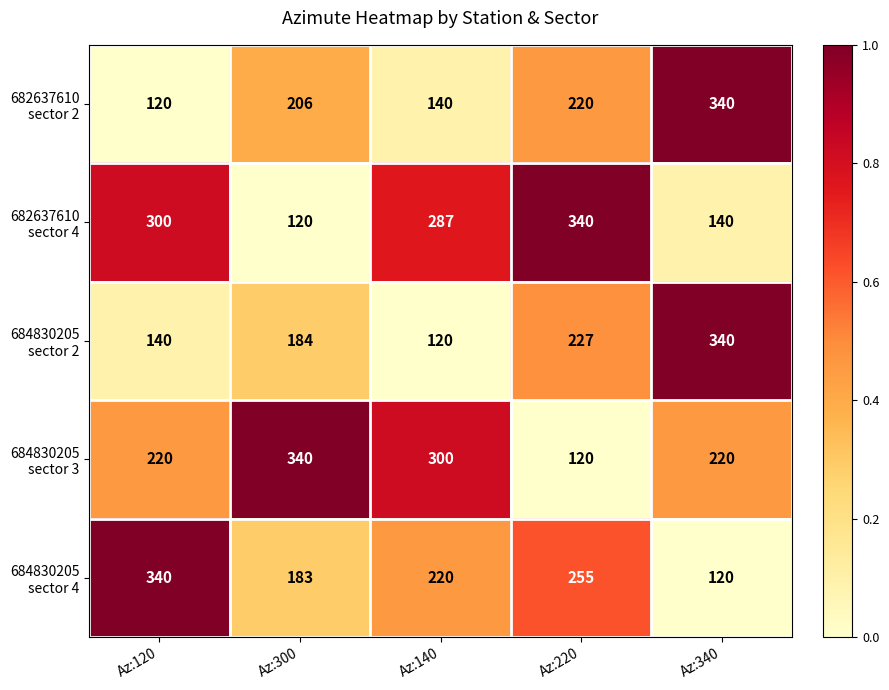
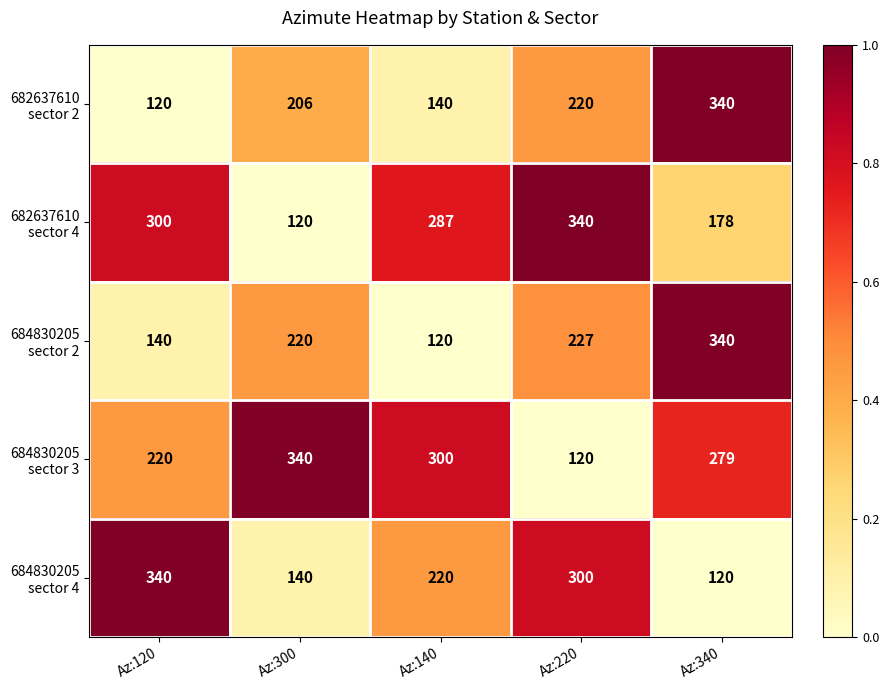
  {
    "682637610 sector 2": {
      "Az:120": 120,
      "Az:300": 206,
      "Az:140": 140,
      "Az:220": 220,
      "Az:340": 340
    },
    "682637610 sector 4": {
      "Az:120": 300,
      "Az:300": 120,
      "Az:140": 287,
      "Az:220": 340,
-     "Az:340": 140
+     "Az:340": 178
    },
    "684830205 sector 2": {
      "Az:120": 140,
-     "Az:300": 184,
+     "Az:300": 220,
      "Az:140": 120,
      "Az:220": 227,
      "Az:340": 340
    },
    "684830205 sector 3": {
      "Az:120": 220,
      "Az:300": 340,
      "Az:140": 300,
      "Az:220": 120,
-     "Az:340": 220
+     "Az:340": 279
    },
    "684830205 sector 4": {
      "Az:120": 340,
-     "Az:300": 183,
+     "Az:300": 140,
      "Az:140": 220,
-     "Az:220": 255,
+     "Az:220": 300,
      "Az:340": 120
    }
  }
